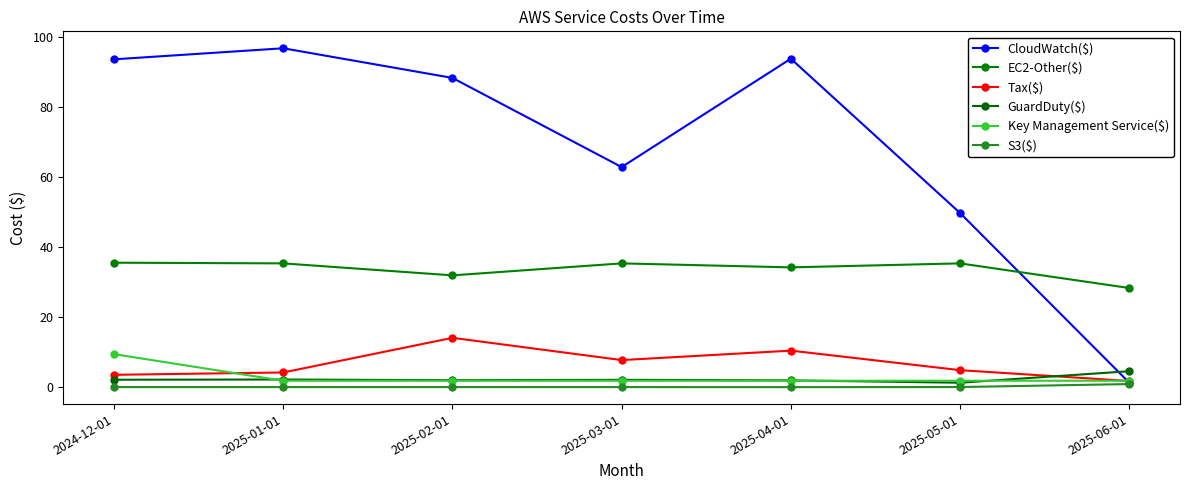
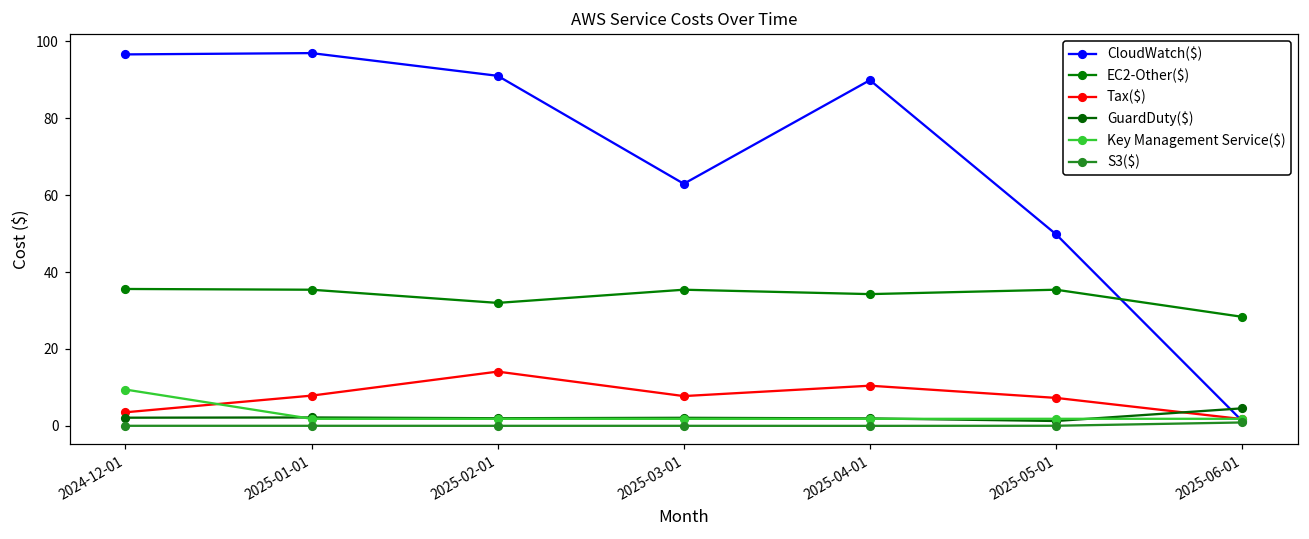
  {
    "CloudWatch($)": {
-     "2024-12-01": 94,
+     "2024-12-01": 97,
      "2025-01-01": 97,
-     "2025-02-01": 88,
+     "2025-02-01": 91,
      "2025-03-01": 63,
-     "2025-04-01": 94,
+     "2025-04-01": 90,
      "2025-05-01": 50
    },
    "Tax($)": {
      "2024-12-01": 4,
-     "2025-01-01": 4,
+     "2025-01-01": 8,
      "2025-02-01": 14,
      "2025-03-01": 8,
      "2025-04-01": 10,
-     "2025-05-01": 5
+     "2025-05-01": 7
    },
    "Key Management Service($)": {
      "2024-12-01": 9
    }
  }
